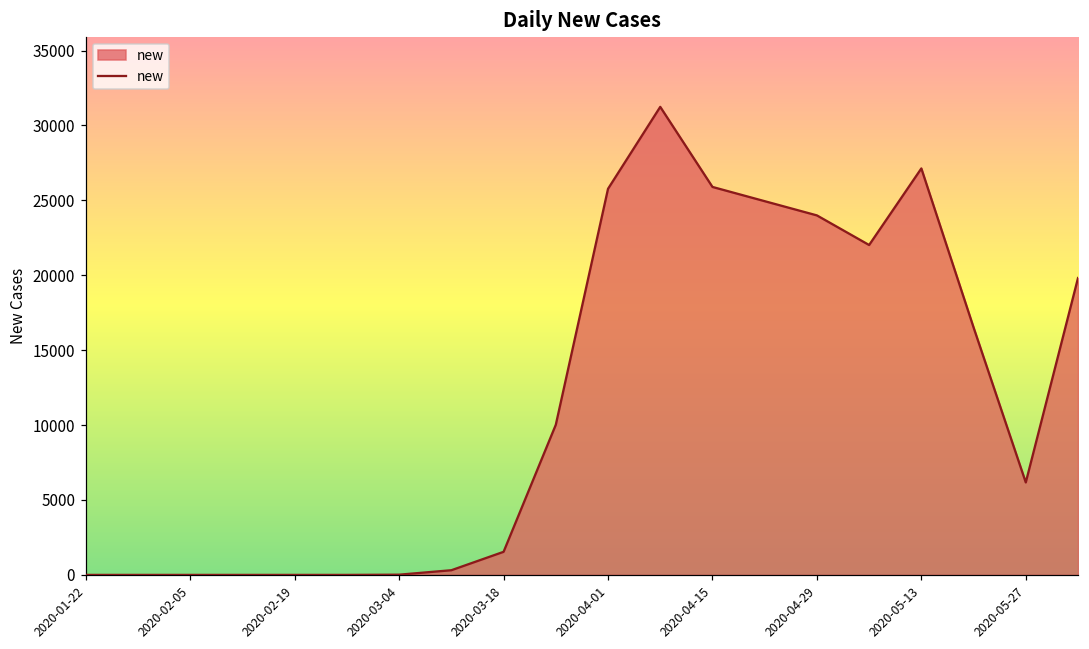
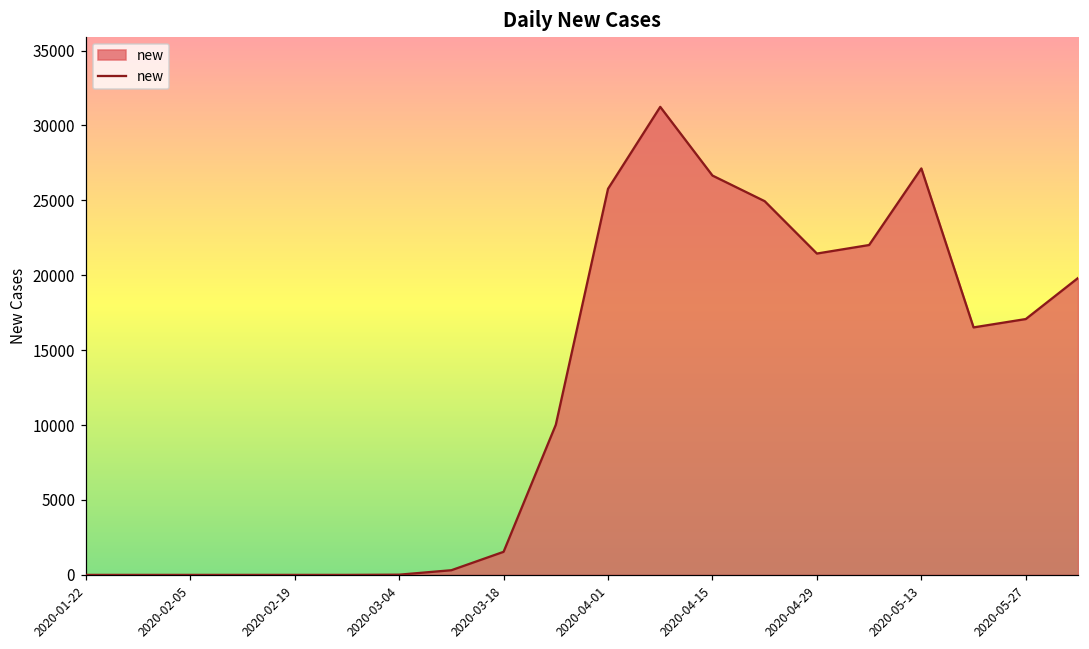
  {
    "2020-01-22": 0,
    "2020-02-05": 0,
    "2020-02-19": 0,
    "2020-03-04": 0,
    "2020-03-18": 1500,
    "2020-04-01": 25800,
-   "2020-04-15": 25900,
-   "2020-04-29": 24000,
+   "2020-04-15": 26700,
+   "2020-04-29": 21400,
    "2020-05-13": 27100,
-   "2020-05-27": 6200
+   "2020-05-27": 17100
  }
